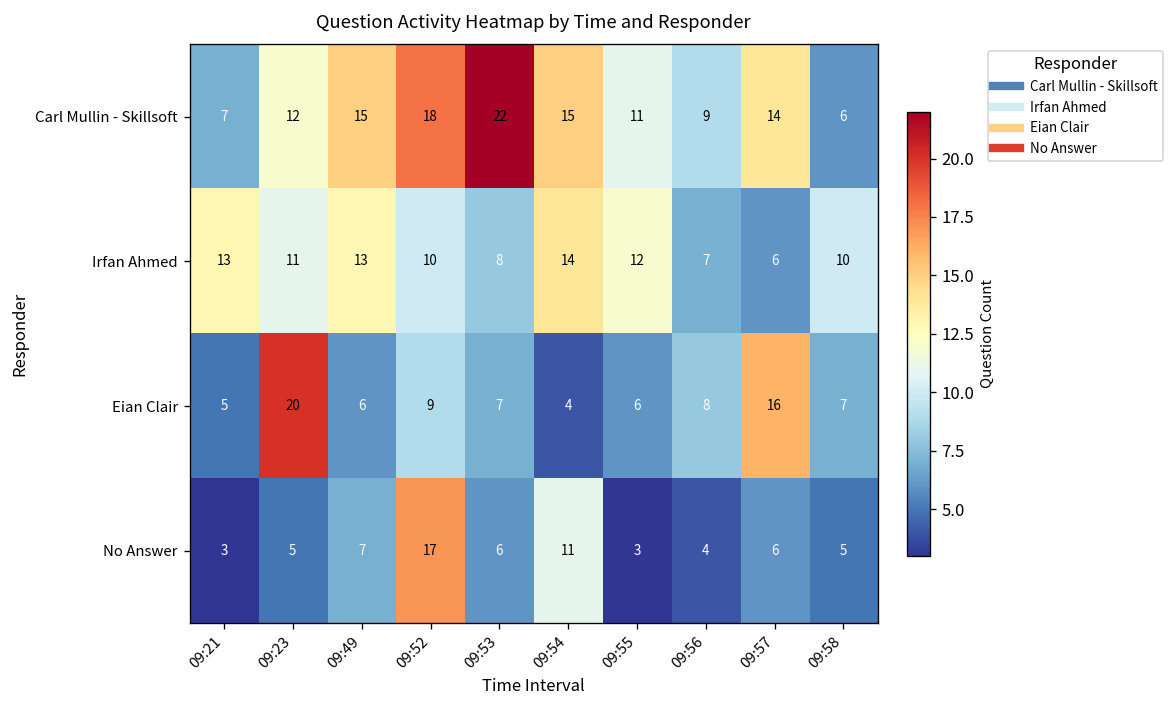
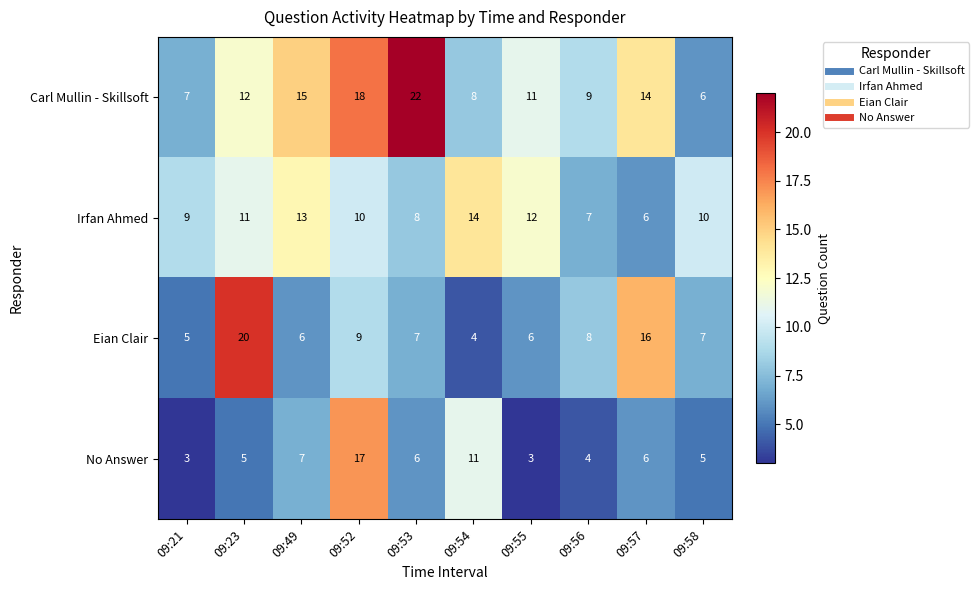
  {
    "Carl Mullin - Skillsoft": {
      "09:21": 7,
      "09:23": 12,
      "09:49": 15,
      "09:52": 18,
      "09:53": 22,
-     "09:54": 15,
+     "09:54": 8,
      "09:55": 11,
      "09:56": 9,
      "09:57": 14,
      "09:58": 6
    },
    "Irfan Ahmed": {
-     "09:21": 13,
+     "09:21": 9,
      "09:23": 11,
      "09:49": 13,
      "09:52": 10,
      "09:53": 8,
      "09:54": 14,
      "09:55": 12,
      "09:56": 7,
      "09:57": 6,
      "09:58": 10
    },
    "Eian Clair": {
      "09:21": 5,
      "09:23": 20,
      "09:49": 6,
      "09:52": 9,
      "09:53": 7,
      "09:54": 4,
      "09:55": 6,
      "09:56": 8,
      "09:57": 16,
      "09:58": 7
    },
    "No Answer": {
      "09:21": 3,
      "09:23": 5,
      "09:49": 7,
      "09:52": 17,
      "09:53": 6,
      "09:54": 11,
      "09:55": 3,
      "09:56": 4,
      "09:57": 6,
      "09:58": 5
    }
  }
